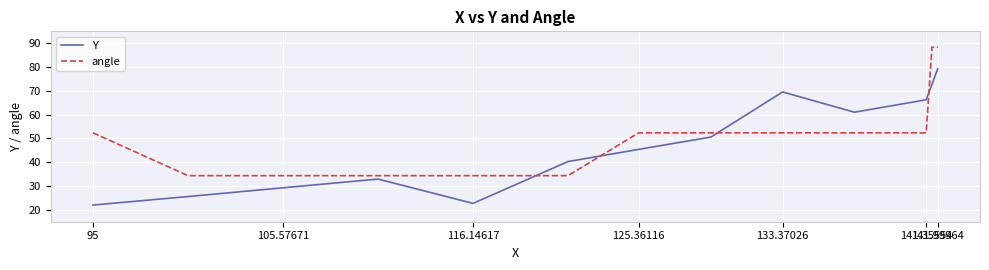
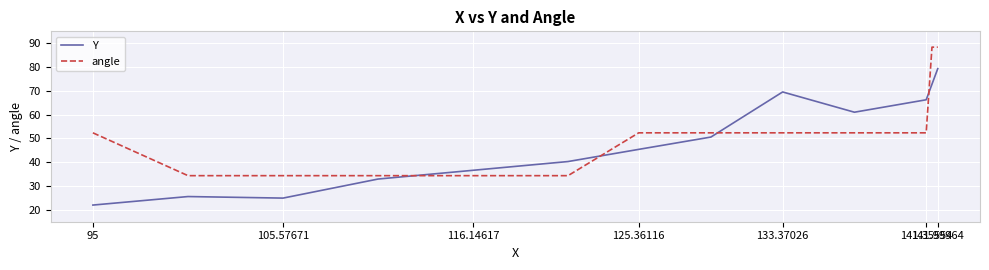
  {
    "Y": {
      "95": 22,
-     "105.57671": 29,
-     "116.14617": 23,
+     "105.57671": 25,
+     "116.14617": 37,
      "125.36116": 45,
      "133.37026": 70
    },
    "angle": {
      "95": 52,
      "105.57671": 34,
      "116.14617": 34,
      "125.36116": 52,
      "133.37026": 52
    }
  }
